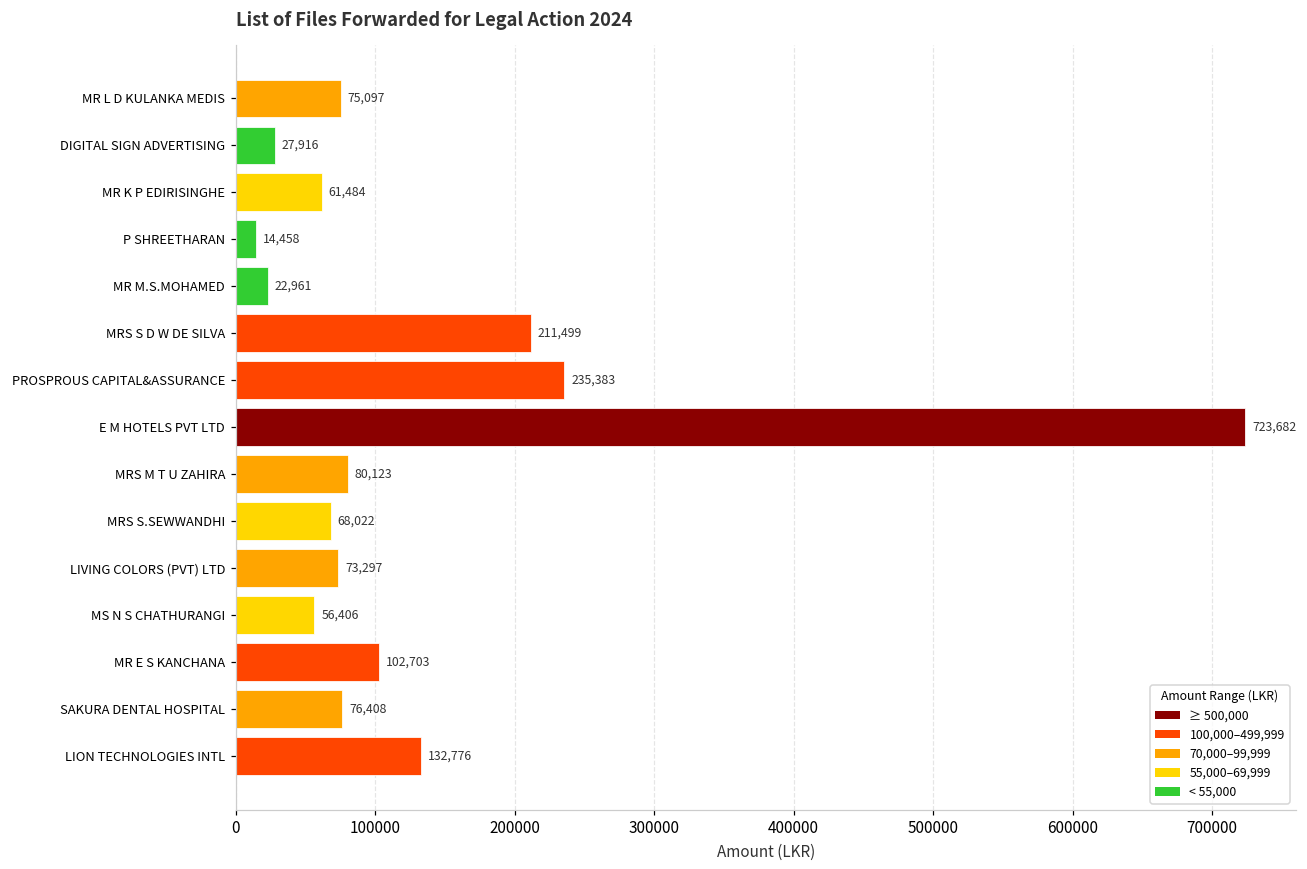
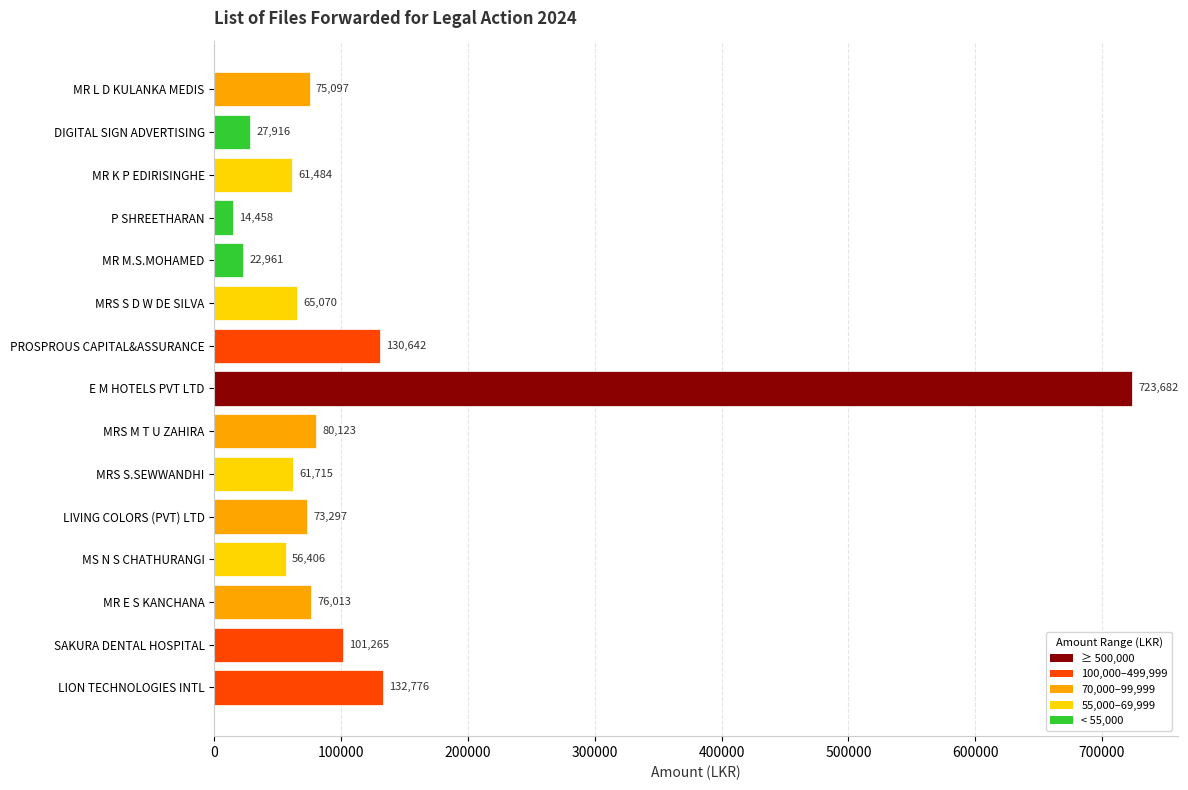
  {
    "MR L D KULANKA MEDIS": "75,097",
    "DIGITAL SIGN ADVERTISING": "27,916",
    "MR K P EDIRISINGHE": "61,484",
    "P SHREETHARAN": "14,458",
    "MR M.S.MOHAMED": "22,961",
-   "MRS S D W DE SILVA": "211,499",
-   "PROSPROUS CAPITAL&ASSURANCE": "235,383",
+   "MRS S D W DE SILVA": "65,070",
+   "PROSPROUS CAPITAL&ASSURANCE": "130,642",
    "E M HOTELS PVT LTD": "723,682",
    "MRS M T U ZAHIRA": "80,123",
-   "MRS S.SEWWANDHI": "68,022",
+   "MRS S.SEWWANDHI": "61,715",
    "LIVING COLORS (PVT) LTD": "73,297",
    "MS N S CHATHURANGI": "56,406",
-   "MR E S KANCHANA": "102,703",
-   "SAKURA DENTAL HOSPITAL": "76,408",
+   "MR E S KANCHANA": "76,013",
+   "SAKURA DENTAL HOSPITAL": "101,265",
    "LION TECHNOLOGIES INTL": "132,776"
  }
